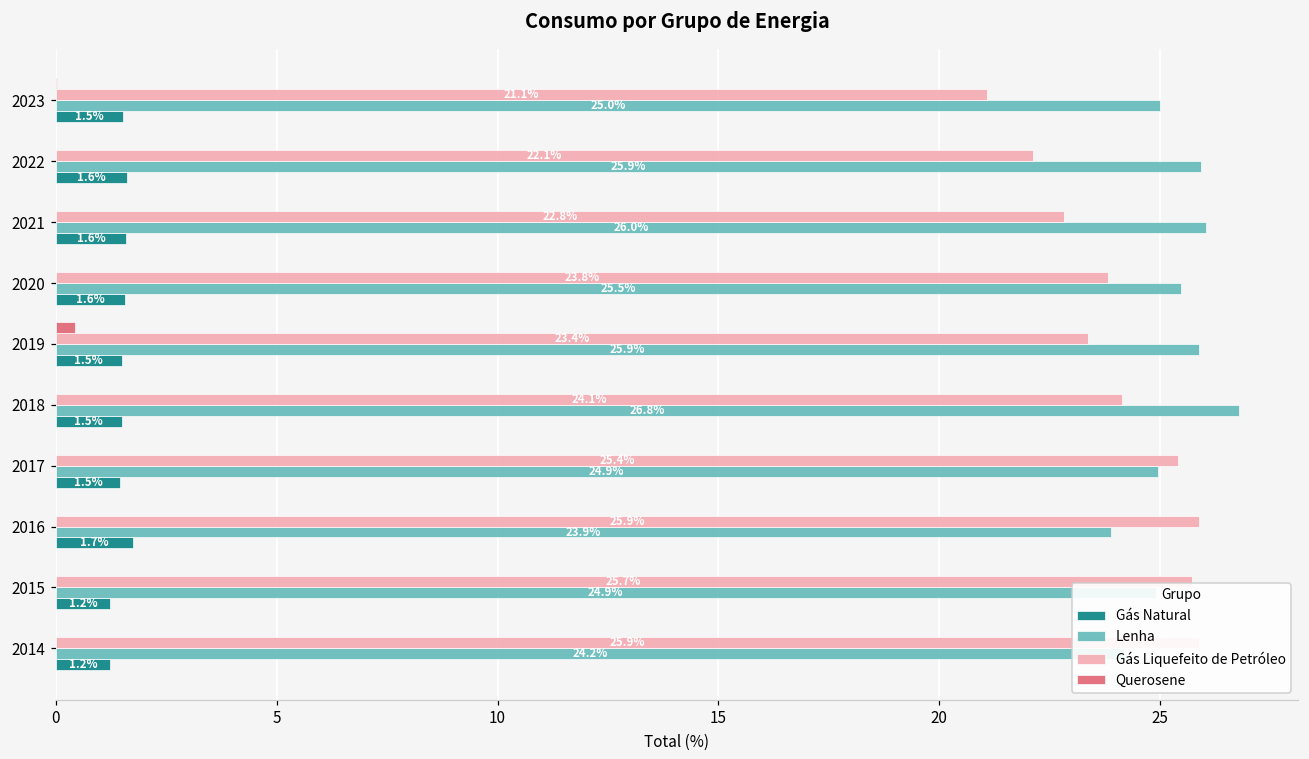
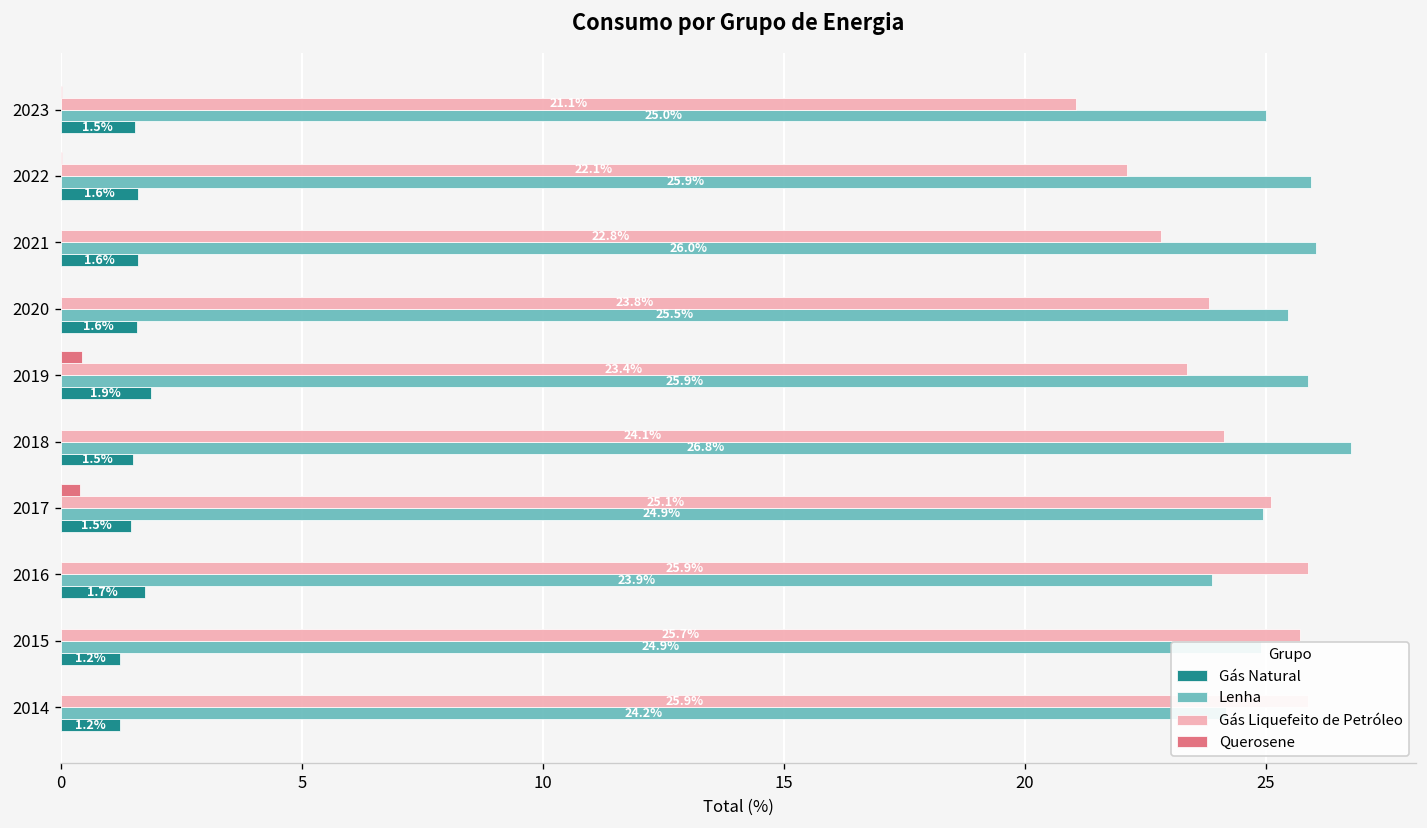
  {
    "Gás Natural": {
      "2023": "1.5%",
      "2022": "1.6%",
      "2021": "1.6%",
      "2020": "1.6%",
-     "2019": "1.5%",
+     "2019": "1.9%",
      "2018": "1.5%",
      "2017": "1.5%",
      "2016": "1.7%",
      "2015": "1.2%",
      "2014": "1.2%"
    },
    "Lenha": {
      "2023": "25.0%",
      "2022": "25.9%",
      "2021": "26.0%",
      "2020": "25.5%",
      "2019": "25.9%",
      "2018": "26.8%",
      "2017": "24.9%",
      "2016": "23.9%"
    },
    "Gás Liquefeito de Petróleo": {
      "2023": "21.1%",
      "2022": "22.1%",
      "2021": "22.8%",
      "2020": "23.8%",
      "2019": "23.4%",
      "2018": "24.1%",
-     "2017": "25.4%",
+     "2017": "25.1%",
      "2016": "25.9%"
    },
    "Querosene": {
      "2019": "0.4",
-     "2017": "0.0"
+     "2017": "0.4"
    }
  }
